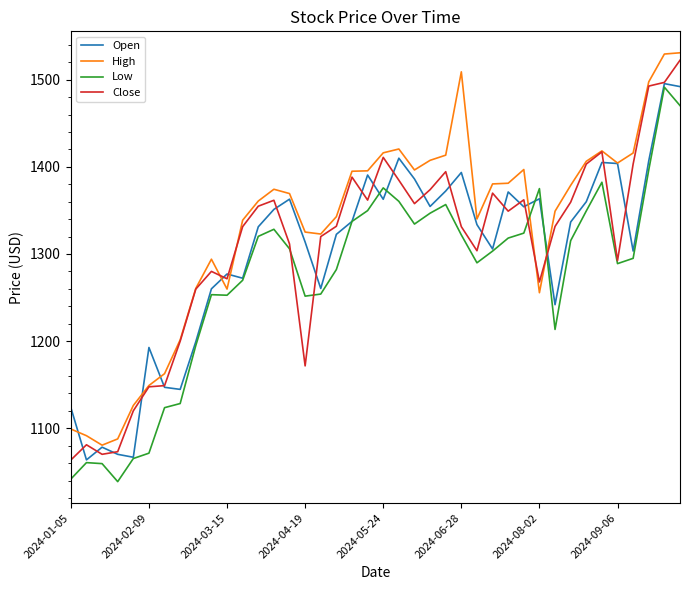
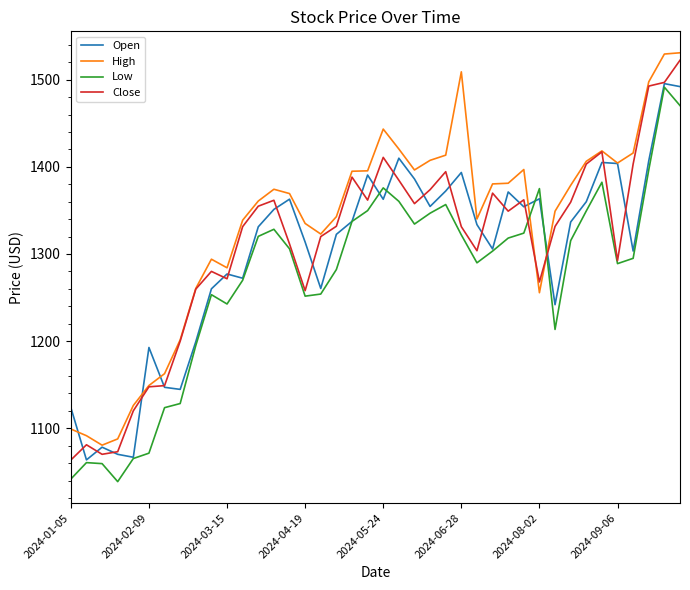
  {
    "Open": {
      "2024-01-05": 1120,
      "2024-02-09": 1190,
      "2024-03-15": 1280,
      "2024-04-19": 1310,
      "2024-05-24": 1360,
      "2024-06-28": 1390,
      "2024-08-02": 1360
    },
    "High": {
      "2024-01-05": 1100,
-     "2024-03-15": 1260,
-     "2024-04-19": 1330,
-     "2024-05-24": 1420,
+     "2024-03-15": 1280,
+     "2024-04-19": 1340,
+     "2024-05-24": 1440,
      "2024-06-28": 1510,
      "2024-08-02": 1260
    },
    "Low": {
      "2024-01-05": 1040,
      "2024-02-09": 1070,
-     "2024-03-15": 1250,
+     "2024-03-15": 1240,
      "2024-04-19": 1250,
      "2024-05-24": 1380,
      "2024-06-28": 1320,
      "2024-08-02": 1380,
      "2024-09-06": 1290
    },
    "Close": {
      "2024-01-05": 1060,
      "2024-03-15": 1270,
-     "2024-04-19": 1170,
+     "2024-04-19": 1260,
      "2024-05-24": 1410,
      "2024-06-28": 1330,
      "2024-08-02": 1270,
      "2024-09-06": 1290
    }
  }
